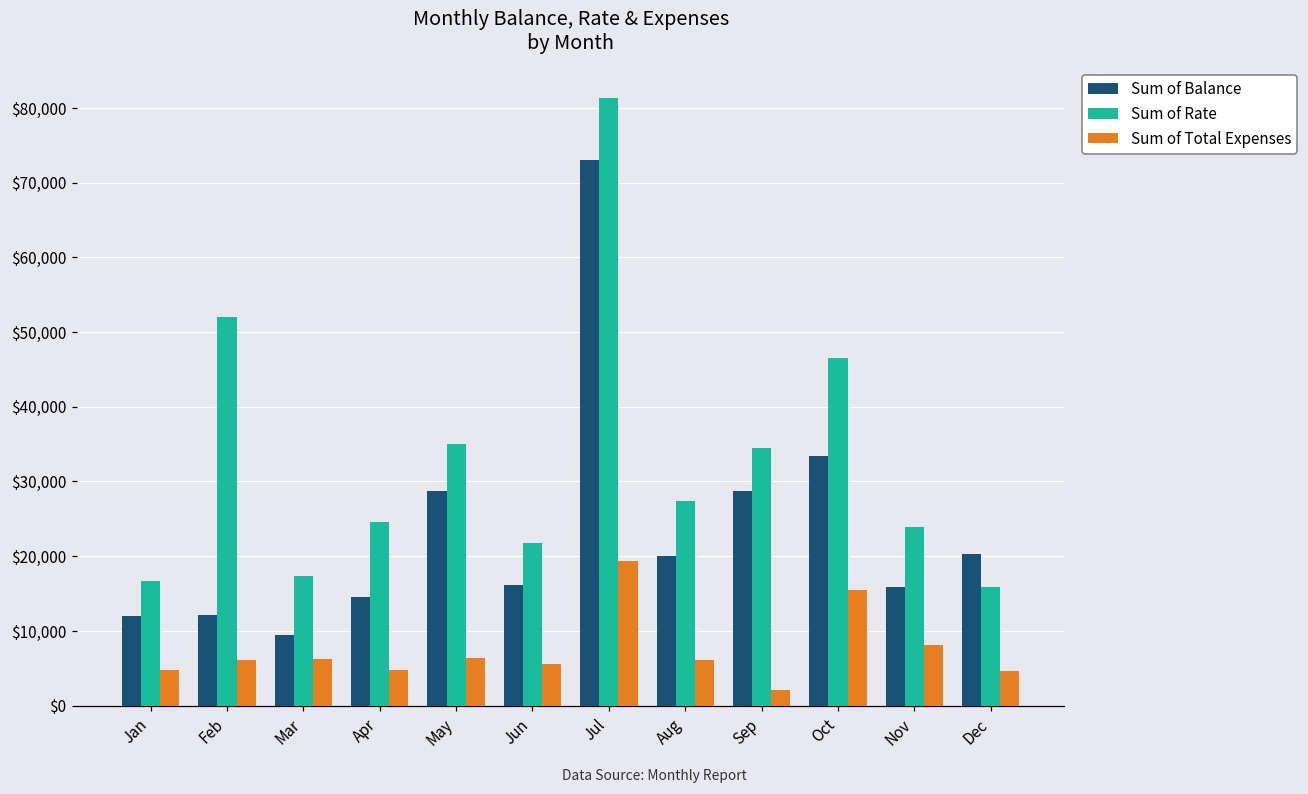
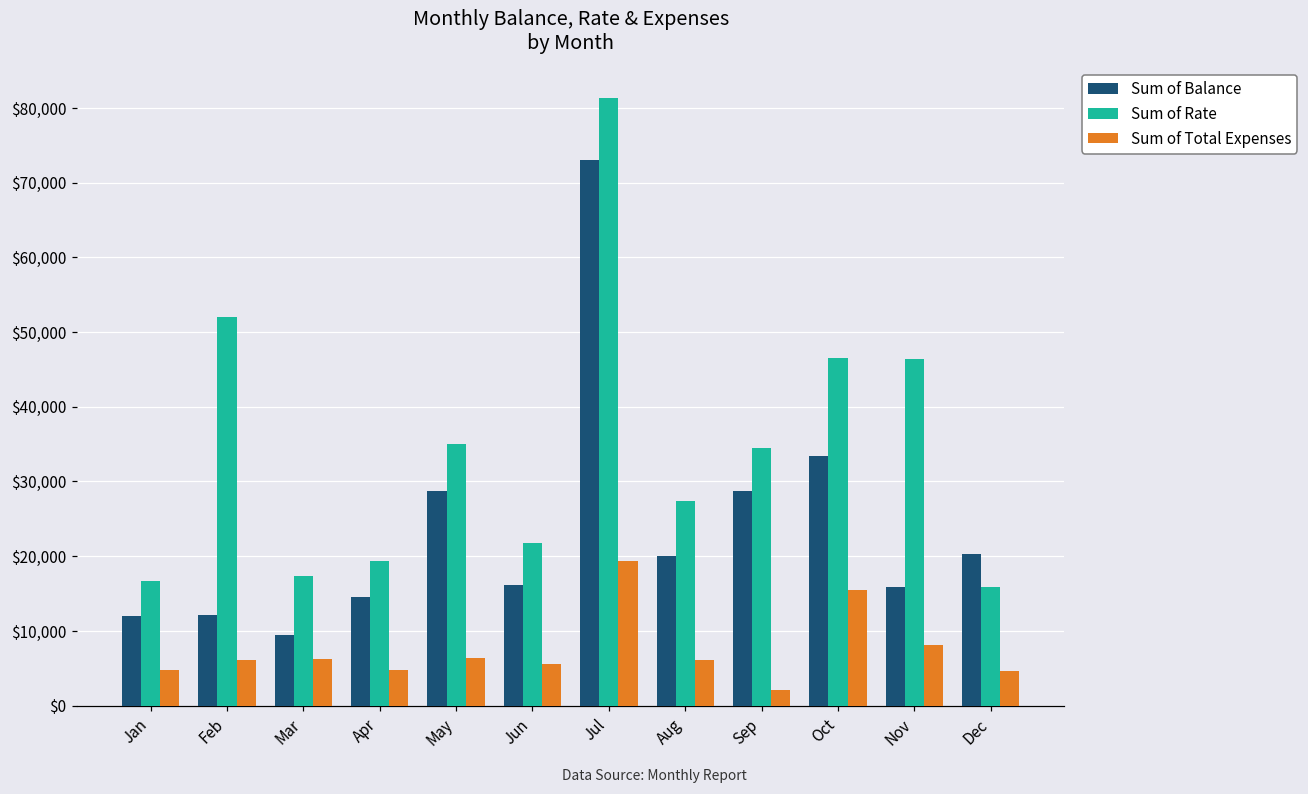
  {
    "Sum of Balance": {
      "Jan": "$12,000",
      "Feb": "$12,000",
      "Mar": "$9,000",
      "Apr": "$15,000",
      "May": "$29,000",
      "Jun": "$16,000",
      "Jul": "$73,000",
      "Aug": "$20,000",
      "Sep": "$29,000",
      "Oct": "$33,000",
      "Nov": "$16,000",
      "Dec": "$20,000"
    },
    "Sum of Rate": {
      "Jan": "$17,000",
      "Feb": "$52,000",
      "Mar": "$17,000",
-     "Apr": "$25,000",
+     "Apr": "$19,000",
      "May": "$35,000",
      "Jun": "$22,000",
      "Jul": "$81,000",
      "Aug": "$27,000",
      "Sep": "$35,000",
      "Oct": "$46,000",
-     "Nov": "$24,000",
+     "Nov": "$46,000",
      "Dec": "$16,000"
    },
    "Sum of Total Expenses": {
      "Jan": "$5,000",
      "Feb": "$6,000",
      "Mar": "$6,000",
      "Apr": "$5,000",
      "May": "$6,000",
      "Jun": "$6,000",
      "Jul": "$19,000",
      "Aug": "$6,000",
      "Sep": "$2,000",
      "Oct": "$15,000",
      "Nov": "$8,000",
      "Dec": "$5,000"
    }
  }
